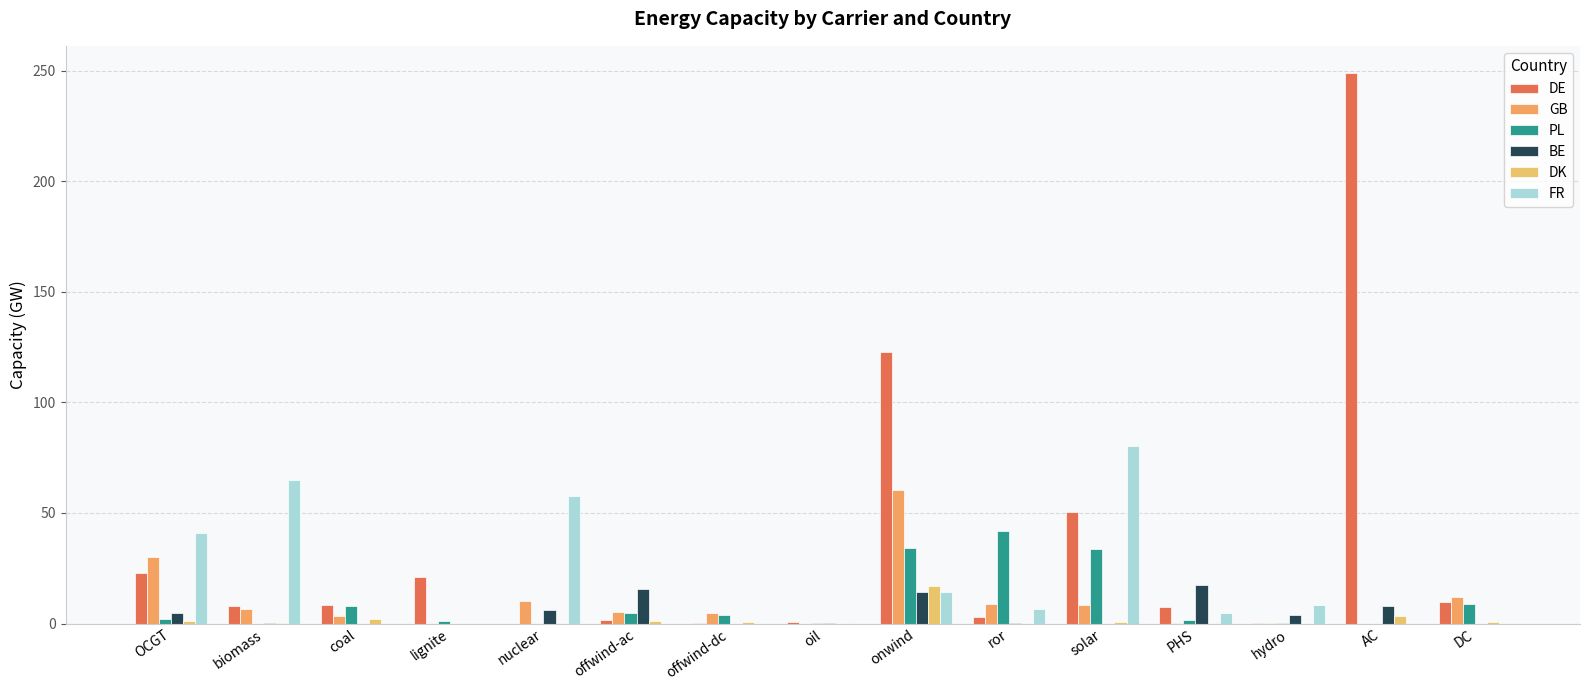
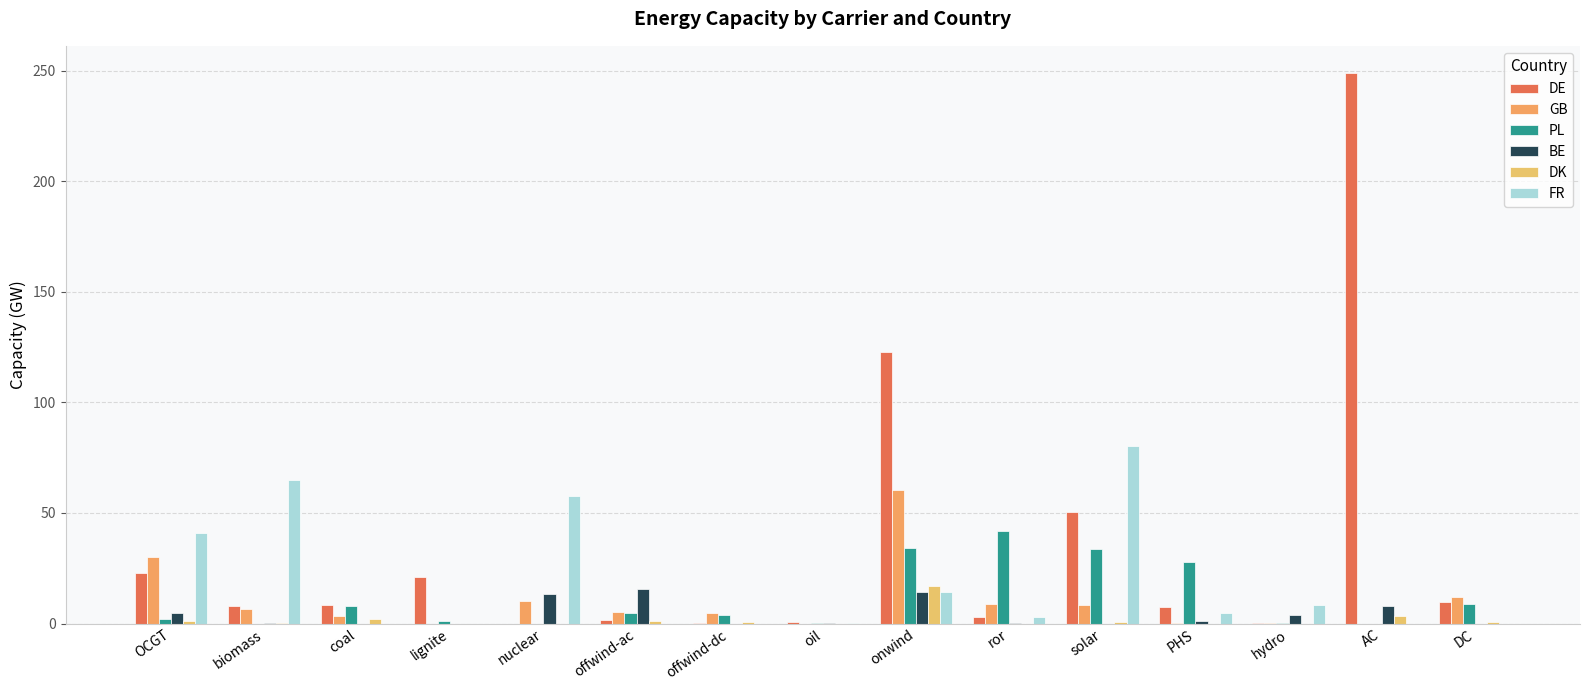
  {
    "PL": {
      "OCGT": 2,
      "biomass": 0,
      "coal": 8,
      "nuclear": 0,
      "offwind-ac": 5,
      "offwind-dc": 4,
      "onwind": 34,
      "ror": 42,
      "solar": 34,
-     "PHS": 2,
+     "PHS": 28,
      "AC": 0,
      "DC": 9
    },
    "BE": {
      "OCGT": 5,
      "coal": 0,
      "lignite": 0,
-     "nuclear": 6,
+     "nuclear": 13,
      "offwind-ac": 16,
      "offwind-dc": 0,
      "onwind": 14,
      "solar": 0,
-     "PHS": 17,
+     "PHS": 1,
      "hydro": 4,
      "AC": 8,
      "DC": 0
    },
    "FR": {
      "OCGT": 41,
      "biomass": 65,
      "coal": 0,
      "lignite": 0,
      "nuclear": 58,
      "offwind-ac": 0,
      "offwind-dc": 0,
      "onwind": 14,
-     "ror": 7,
+     "ror": 3,
      "solar": 80,
      "PHS": 5,
      "hydro": 8,
      "AC": 0,
      "DC": 0
    }
  }
